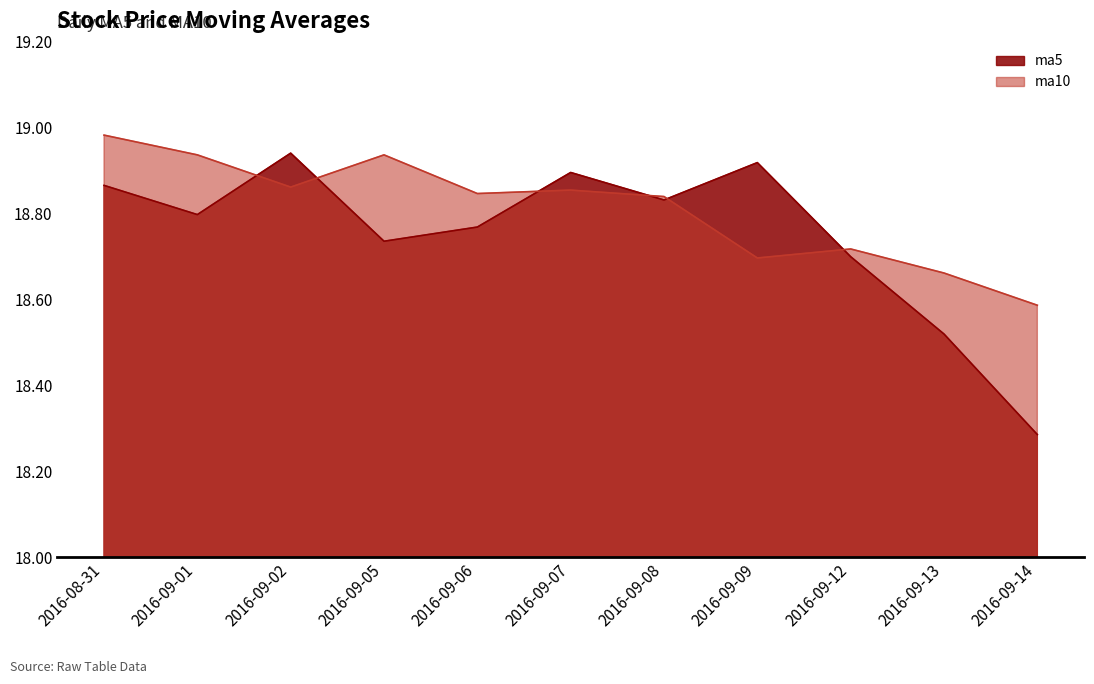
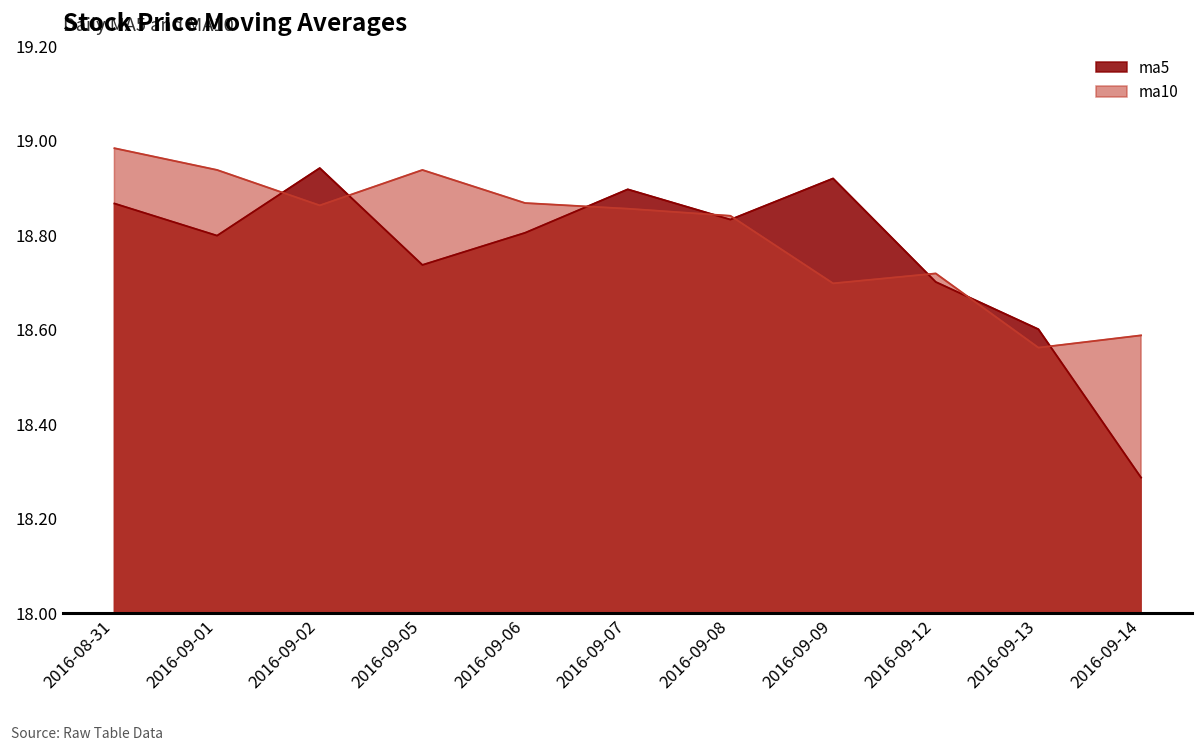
  {
    "ma5": {
      "2016-08-31": 18.87,
      "2016-09-01": 18.80,
      "2016-09-02": 18.94,
      "2016-09-05": 18.74,
-     "2016-09-06": 18.77,
+     "2016-09-06": 18.80,
      "2016-09-07": 18.90,
      "2016-09-08": 18.83,
      "2016-09-09": 18.92,
      "2016-09-12": 18.70,
-     "2016-09-13": 18.52,
+     "2016-09-13": 18.60,
      "2016-09-14": 18.29
    },
    "ma10": {
      "2016-08-31": 18.98,
      "2016-09-01": 18.94,
      "2016-09-02": 18.86,
      "2016-09-05": 18.94,
-     "2016-09-06": 18.85,
+     "2016-09-06": 18.87,
      "2016-09-07": 18.86,
      "2016-09-08": 18.84,
      "2016-09-09": 18.70,
      "2016-09-12": 18.72,
-     "2016-09-13": 18.66,
+     "2016-09-13": 18.56,
      "2016-09-14": 18.59
    }
  }
